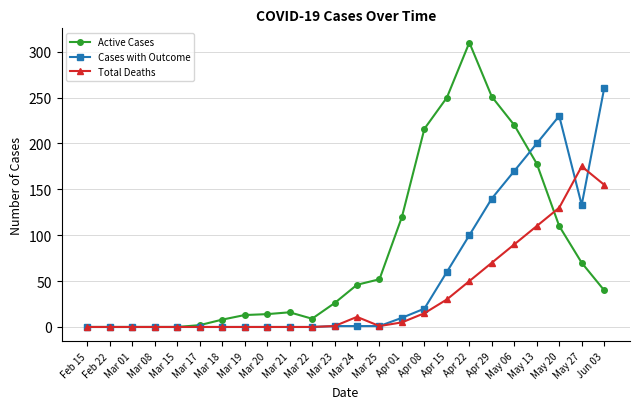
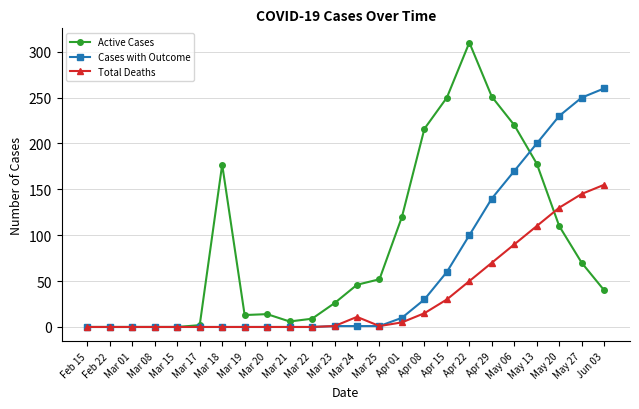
  {
    "Active Cases": {
-     "Mar 18": 10,
+     "Mar 18": 180,
      "Mar 19": 10,
      "Mar 20": 10,
-     "Mar 21": 20,
+     "Mar 21": 10,
      "Mar 22": 10,
      "Mar 23": 30,
      "Mar 24": 50,
      "Mar 25": 50,
      "Apr 01": 120,
      "Apr 08": 220,
      "Apr 15": 250,
      "Apr 22": 310,
      "Apr 29": 250,
      "May 06": 220,
      "May 13": 180,
      "May 20": 110,
      "May 27": 70,
      "Jun 03": 40
    },
    "Cases with Outcome": {
      "Mar 24": 0,
      "Apr 01": 10,
-     "Apr 08": 20,
+     "Apr 08": 30,
      "Apr 15": 60,
      "Apr 22": 100,
      "Apr 29": 140,
      "May 06": 170,
      "May 13": 200,
      "May 20": 230,
-     "May 27": 130,
+     "May 27": 250,
      "Jun 03": 260
    },
    "Total Deaths": {
      "Mar 24": 10,
      "Apr 01": 10,
      "Apr 08": 20,
      "Apr 15": 30,
      "Apr 22": 50,
      "Apr 29": 70,
      "May 06": 90,
      "May 13": 110,
      "May 20": 130,
-     "May 27": 180,
+     "May 27": 150,
      "Jun 03": 160
    }
  }
